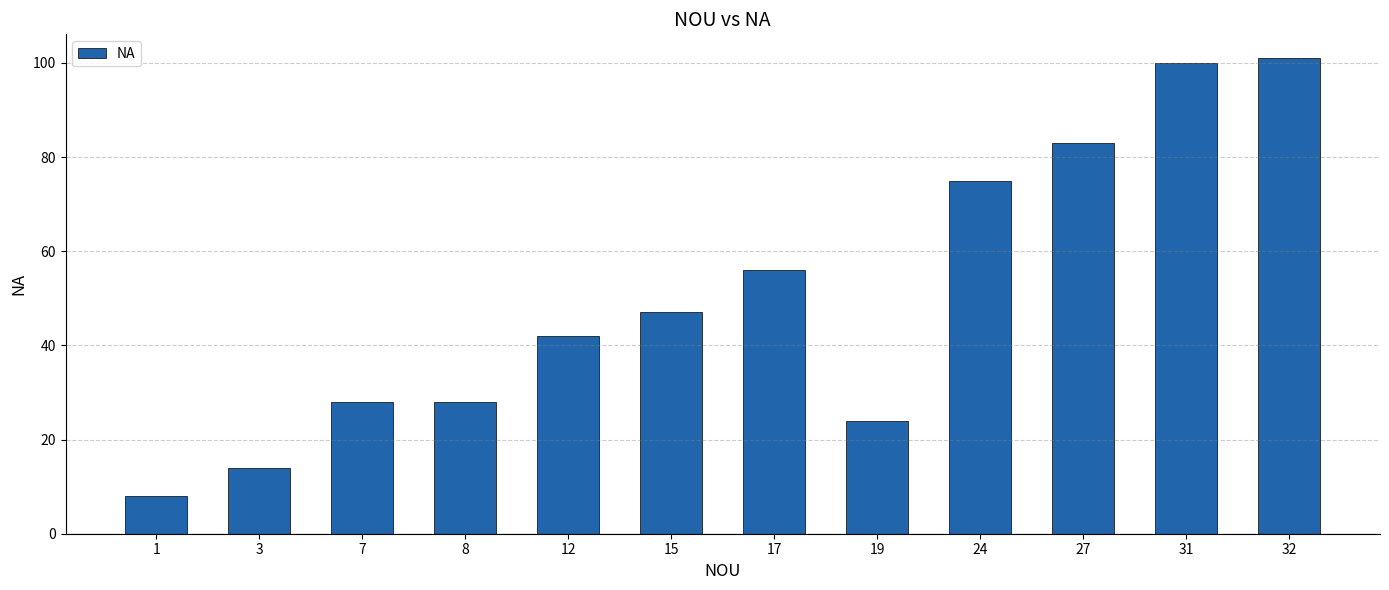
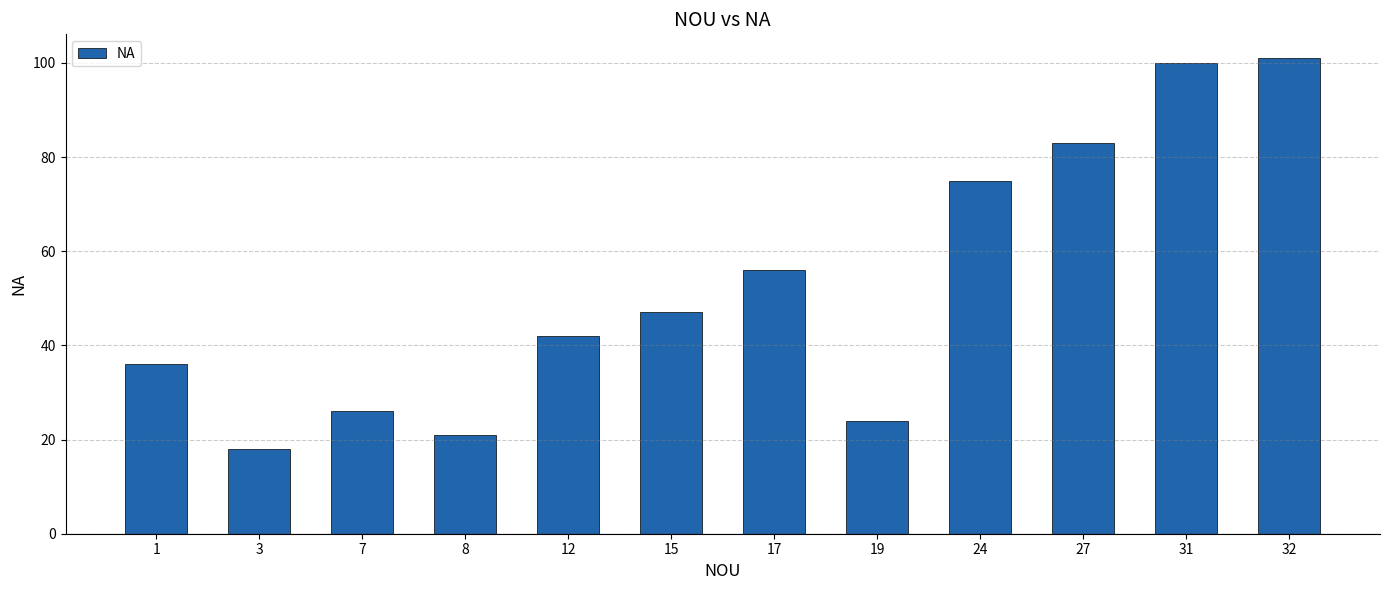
  {
-   "1": 8,
-   "3": 14,
-   "7": 28,
-   "8": 28,
+   "1": 36,
+   "3": 18,
+   "7": 26,
+   "8": 21,
    "12": 42,
    "15": 47,
    "17": 56,
    "19": 24,
    "24": 75,
    "27": 83,
    "31": 100,
    "32": 101
  }
